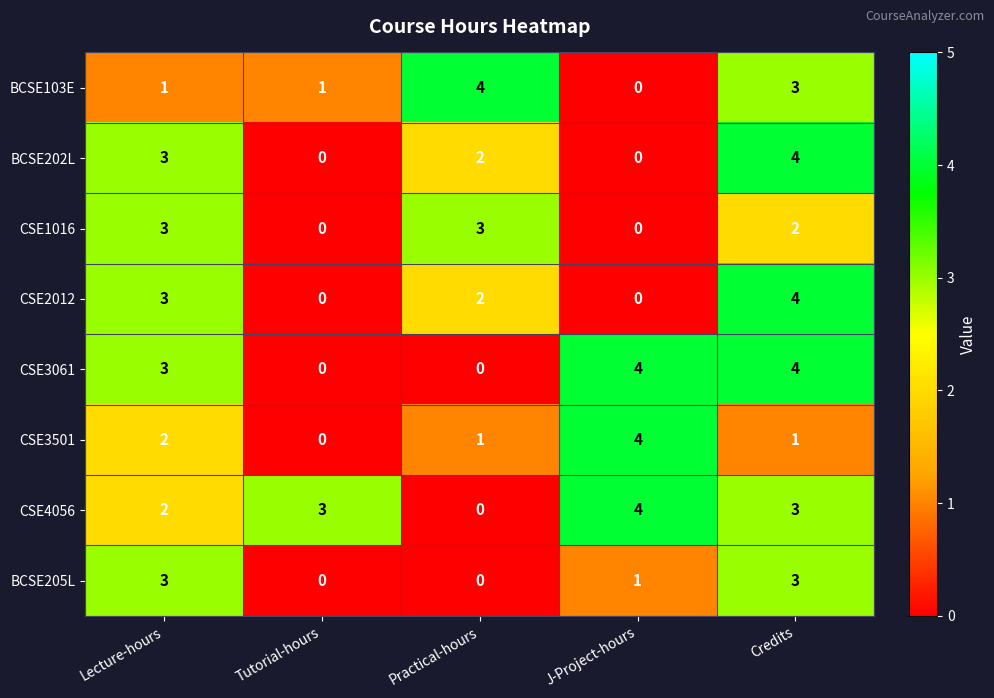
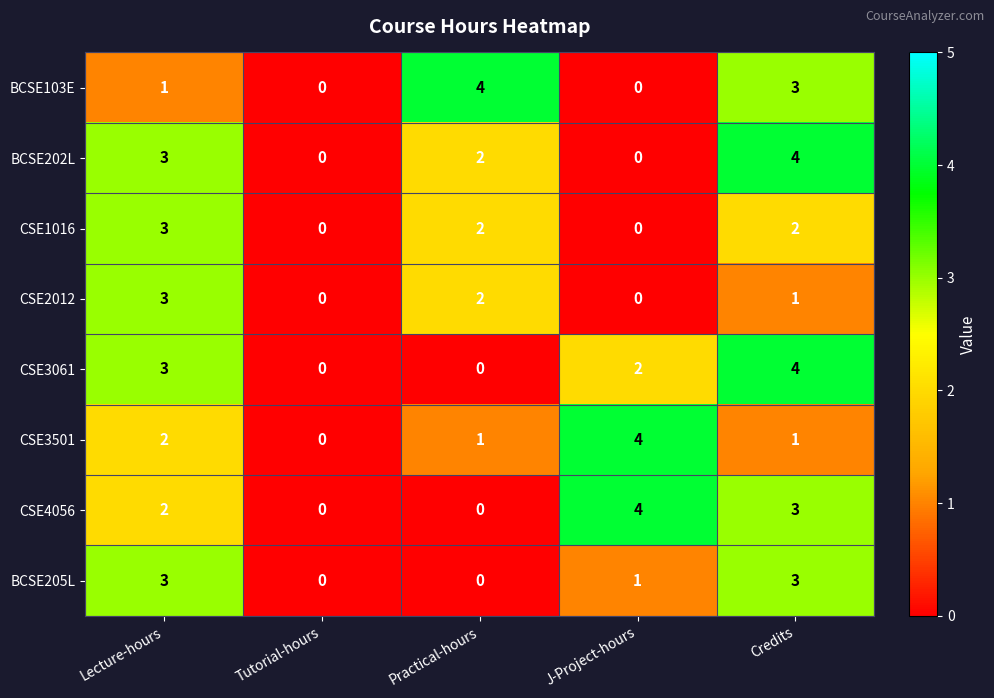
  {
    "BCSE103E": {
      "Lecture-hours": 1,
-     "Tutorial-hours": 1,
+     "Tutorial-hours": 0,
      "Practical-hours": 4,
      "J-Project-hours": 0,
      "Credits": 3
    },
    "BCSE202L": {
      "Lecture-hours": 3,
      "Tutorial-hours": 0,
      "Practical-hours": 2,
      "J-Project-hours": 0,
      "Credits": 4
    },
    "CSE1016": {
      "Lecture-hours": 3,
      "Tutorial-hours": 0,
-     "Practical-hours": 3,
+     "Practical-hours": 2,
      "J-Project-hours": 0,
      "Credits": 2
    },
    "CSE2012": {
      "Lecture-hours": 3,
      "Tutorial-hours": 0,
      "Practical-hours": 2,
      "J-Project-hours": 0,
-     "Credits": 4
+     "Credits": 1
    },
    "CSE3061": {
      "Lecture-hours": 3,
      "Tutorial-hours": 0,
      "Practical-hours": 0,
-     "J-Project-hours": 4,
+     "J-Project-hours": 2,
      "Credits": 4
    },
    "CSE3501": {
      "Lecture-hours": 2,
      "Tutorial-hours": 0,
      "Practical-hours": 1,
      "J-Project-hours": 4,
      "Credits": 1
    },
    "CSE4056": {
      "Lecture-hours": 2,
-     "Tutorial-hours": 3,
+     "Tutorial-hours": 0,
      "Practical-hours": 0,
      "J-Project-hours": 4,
      "Credits": 3
    },
    "BCSE205L": {
      "Lecture-hours": 3,
      "Tutorial-hours": 0,
      "Practical-hours": 0,
      "J-Project-hours": 1,
      "Credits": 3
    }
  }
